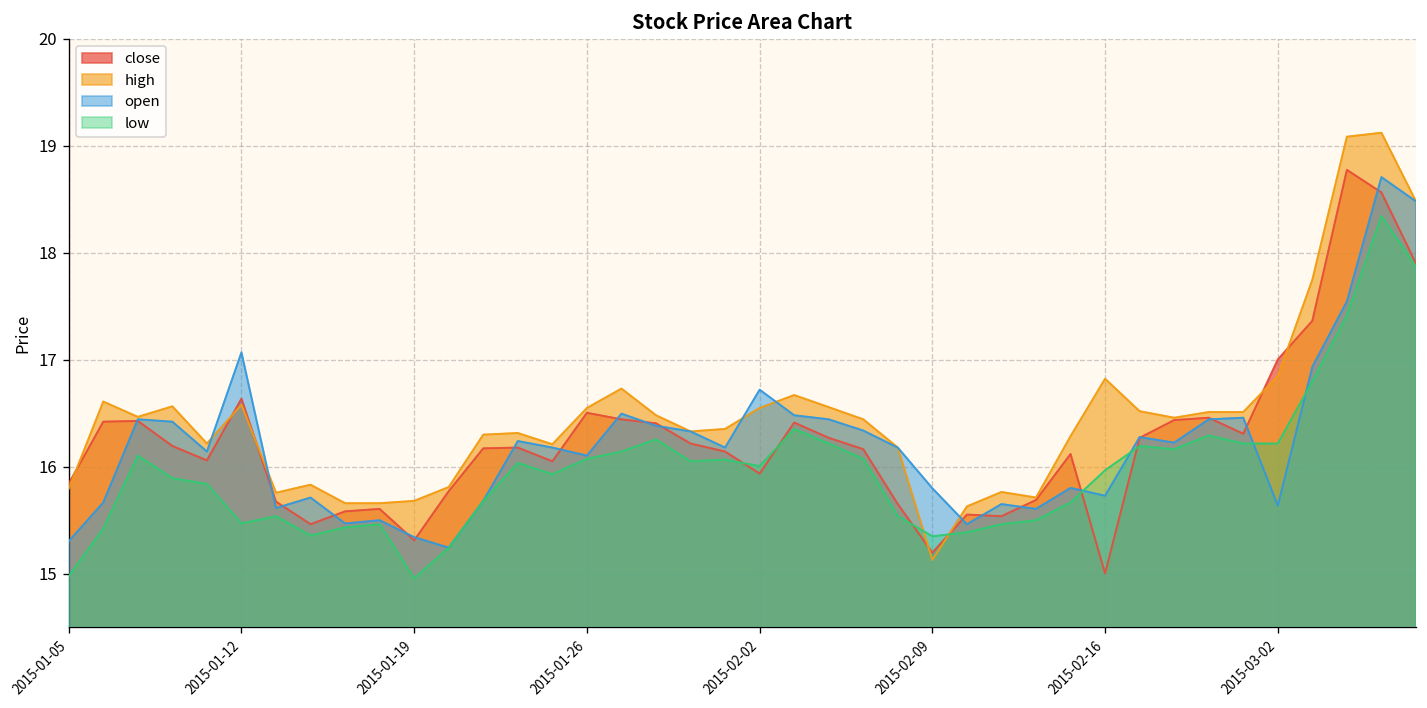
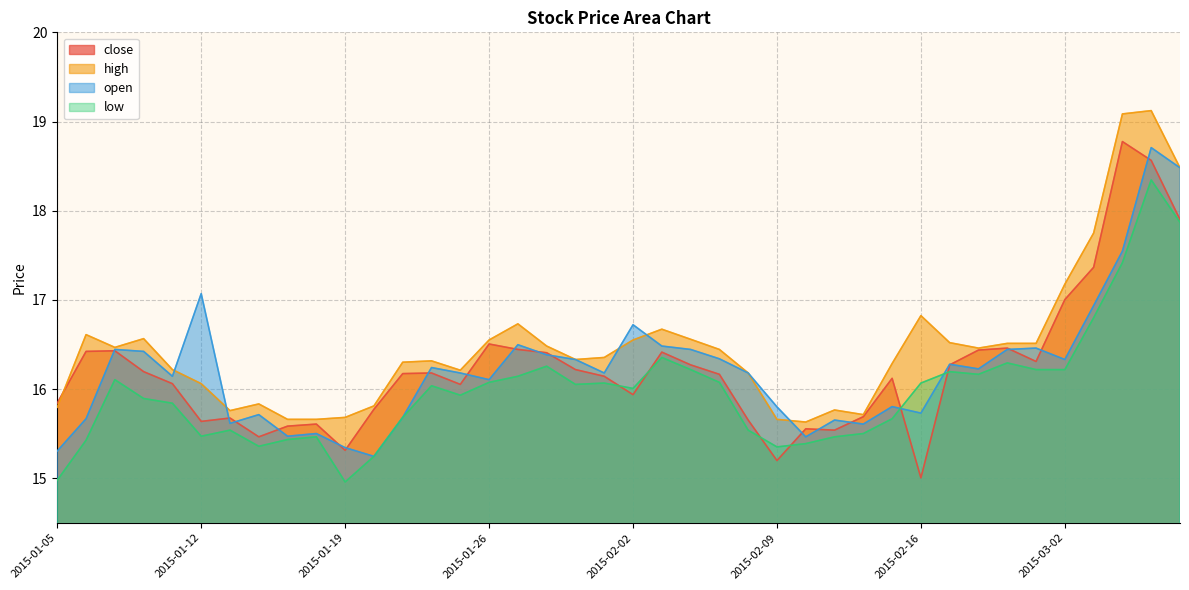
  {
    "close": {
      "2015-01-05": 15.8,
-     "2015-01-12": 16.6,
+     "2015-01-12": 15.6,
      "2015-01-19": 15.3,
      "2015-01-26": 16.5,
      "2015-02-02": 15.9,
      "2015-02-09": 15.2,
      "2015-02-16": 15.0,
      "2015-03-02": 17.0
    },
    "high": {
      "2015-01-05": 15.8,
-     "2015-01-12": 16.6,
+     "2015-01-12": 16.1,
      "2015-01-19": 15.7,
      "2015-01-26": 16.6,
      "2015-02-02": 16.6,
-     "2015-02-09": 15.1,
+     "2015-02-09": 15.7,
      "2015-02-16": 16.8,
-     "2015-03-02": 16.8
+     "2015-03-02": 17.2
    },
    "open": {
      "2015-01-05": 15.3,
      "2015-01-12": 17.1,
      "2015-01-19": 15.3,
      "2015-01-26": 16.1,
      "2015-02-02": 16.7,
      "2015-02-09": 15.8,
      "2015-02-16": 15.7,
-     "2015-03-02": 15.6
+     "2015-03-02": 16.3
    },
    "low": {
      "2015-01-05": 15.0,
      "2015-01-12": 15.5,
      "2015-01-19": 15.0,
      "2015-01-26": 16.1,
      "2015-02-02": 16.0,
      "2015-02-09": 15.4,
-     "2015-02-16": 16.0,
+     "2015-02-16": 16.1,
      "2015-03-02": 16.2
    }
  }
